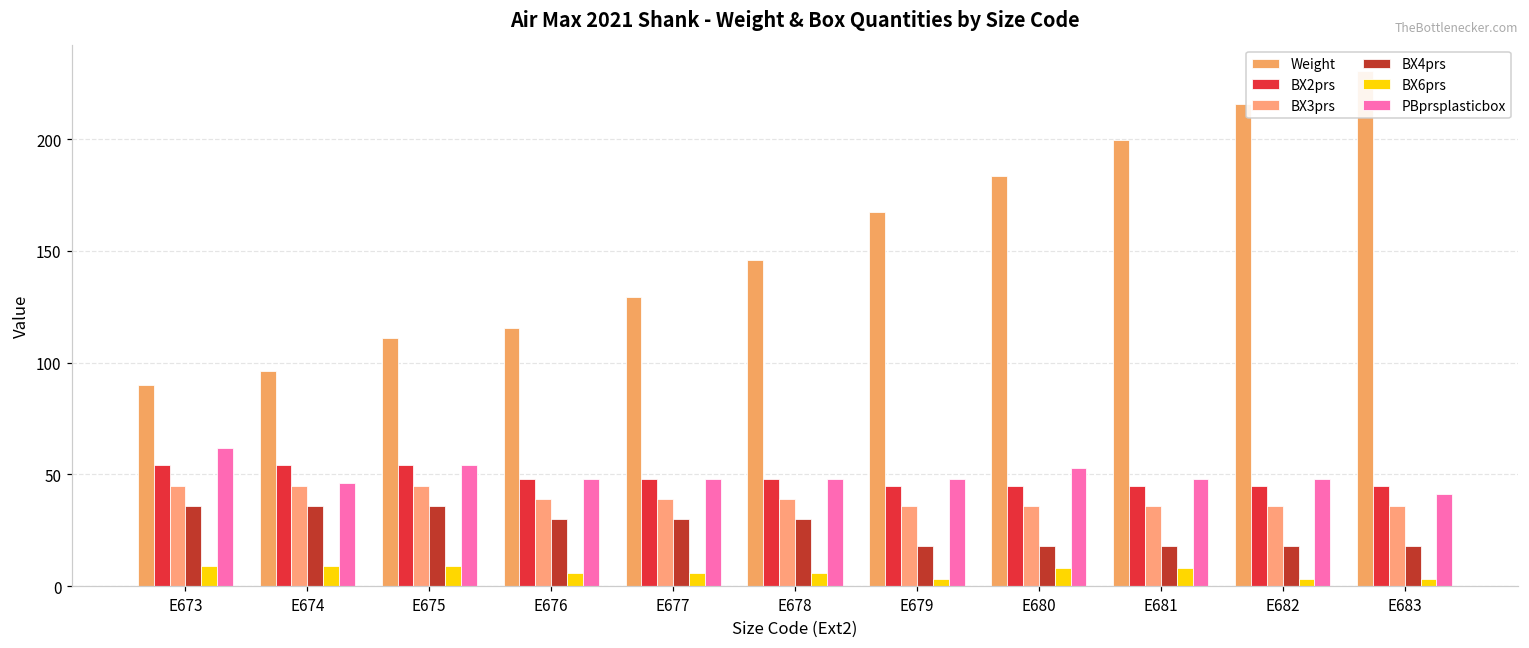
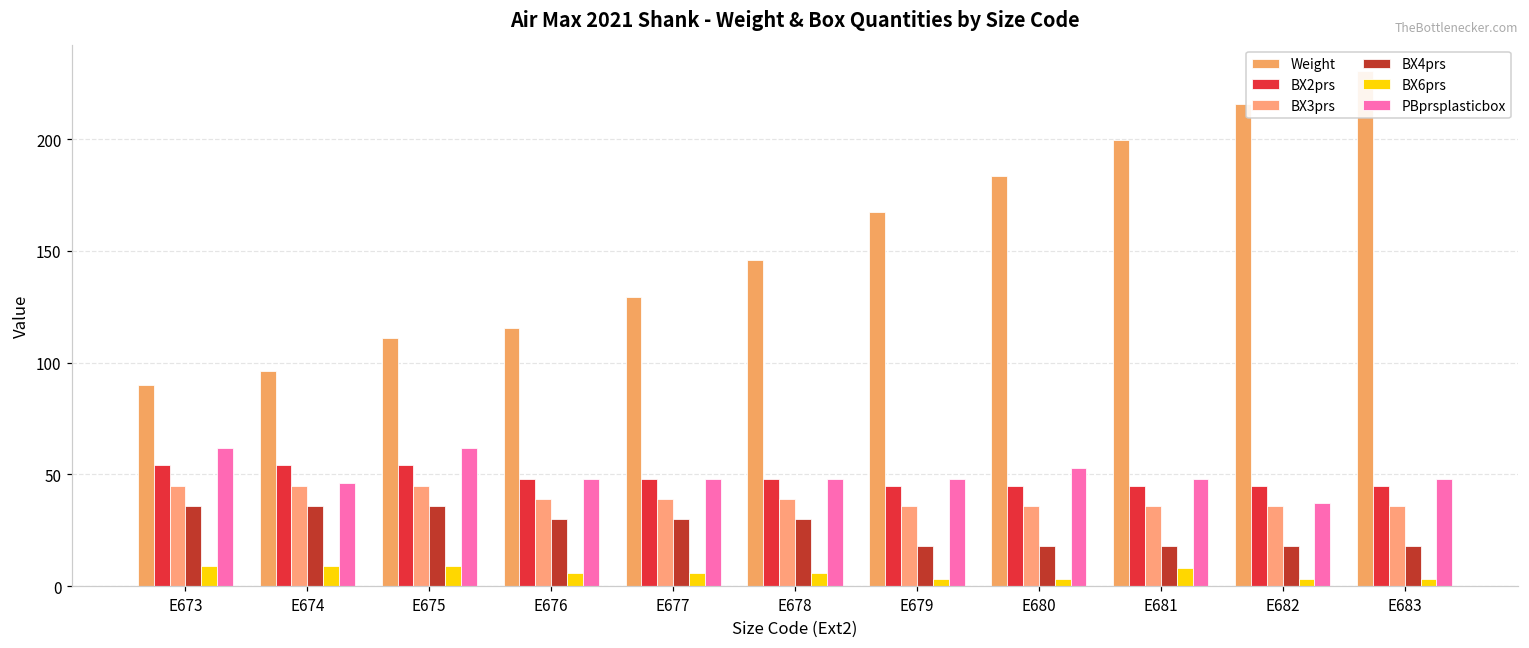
  {
    "BX6prs": {
      "E673": 9,
      "E674": 9,
      "E675": 9,
      "E676": 6,
      "E677": 6,
      "E678": 6,
      "E679": 3,
-     "E680": 8,
+     "E680": 3,
      "E681": 8,
      "E682": 3,
      "E683": 3
    },
    "PBprsplasticbox": {
      "E673": 62,
      "E674": 46,
-     "E675": 54,
+     "E675": 62,
      "E676": 48,
      "E677": 48,
      "E678": 48,
      "E679": 48,
      "E680": 53,
      "E681": 48,
-     "E682": 48,
-     "E683": 41
+     "E682": 37,
+     "E683": 48
    }
  }
